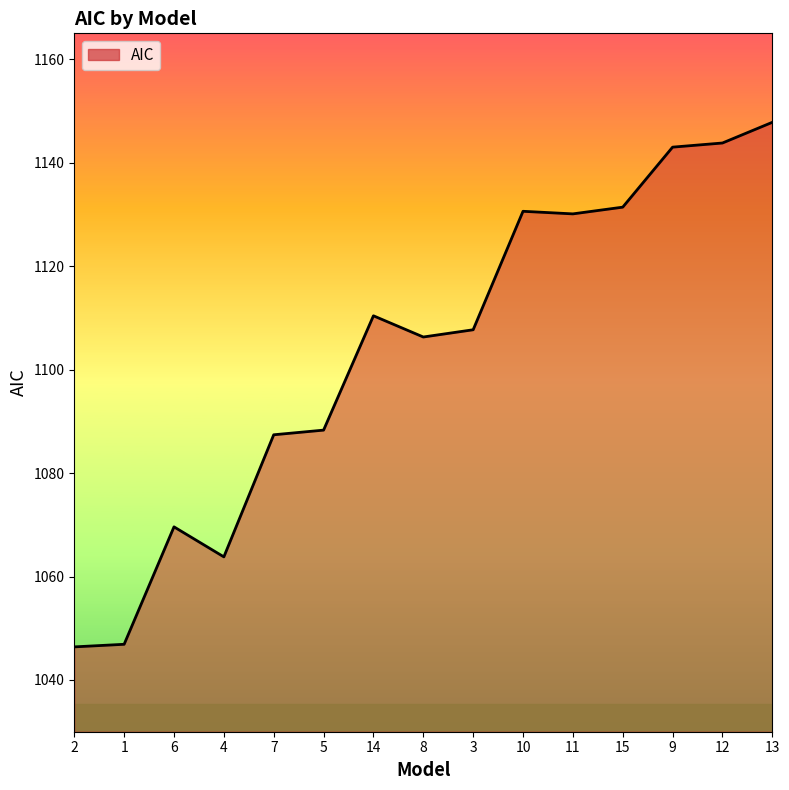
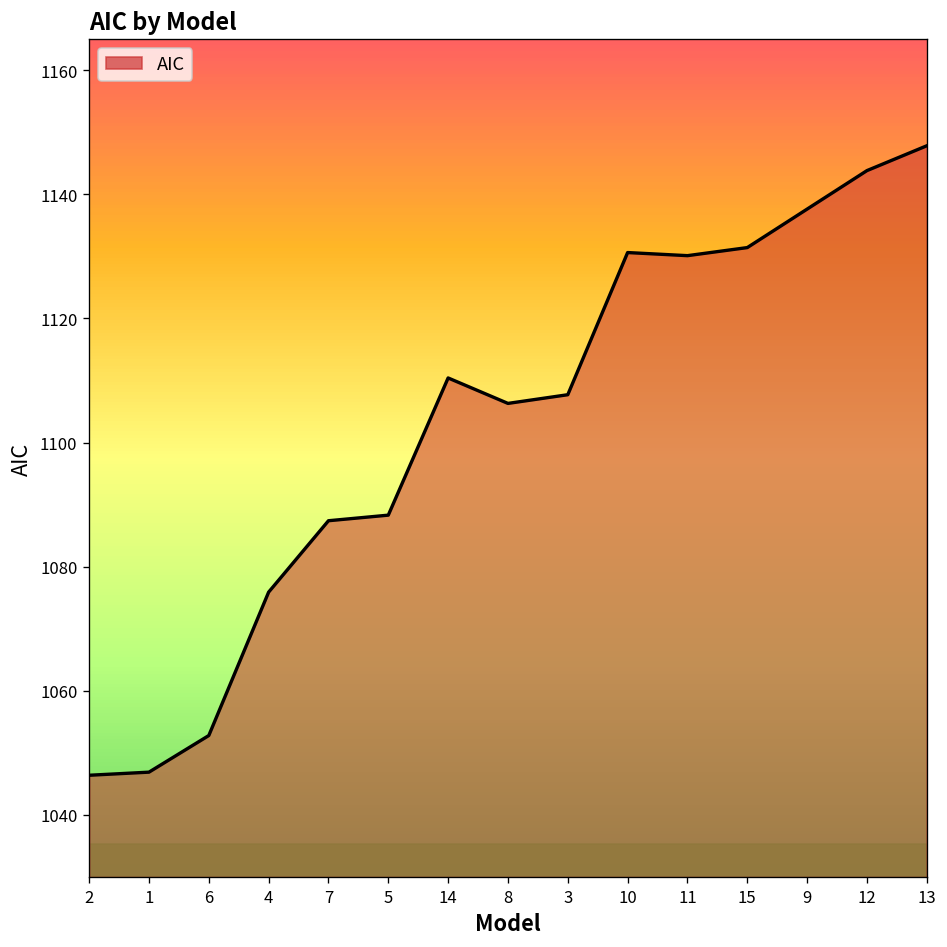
  {
    "2": 1046,
    "1": 1047,
-   "6": 1070,
-   "4": 1064,
+   "6": 1053,
+   "4": 1076,
    "7": 1087,
    "5": 1088,
    "14": 1110,
    "8": 1106,
    "3": 1108,
    "10": 1131,
    "11": 1130,
    "15": 1131,
-   "9": 1143,
+   "9": 1138,
    "12": 1144,
    "13": 1148
  }
